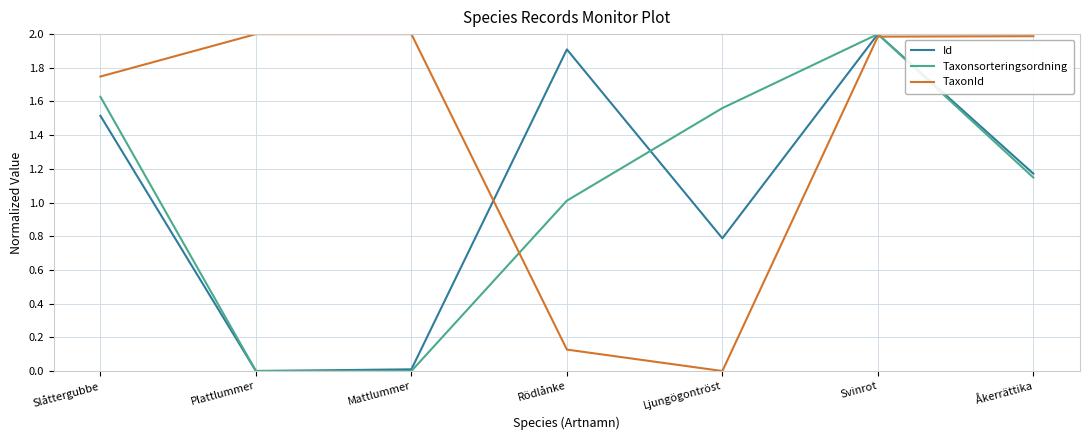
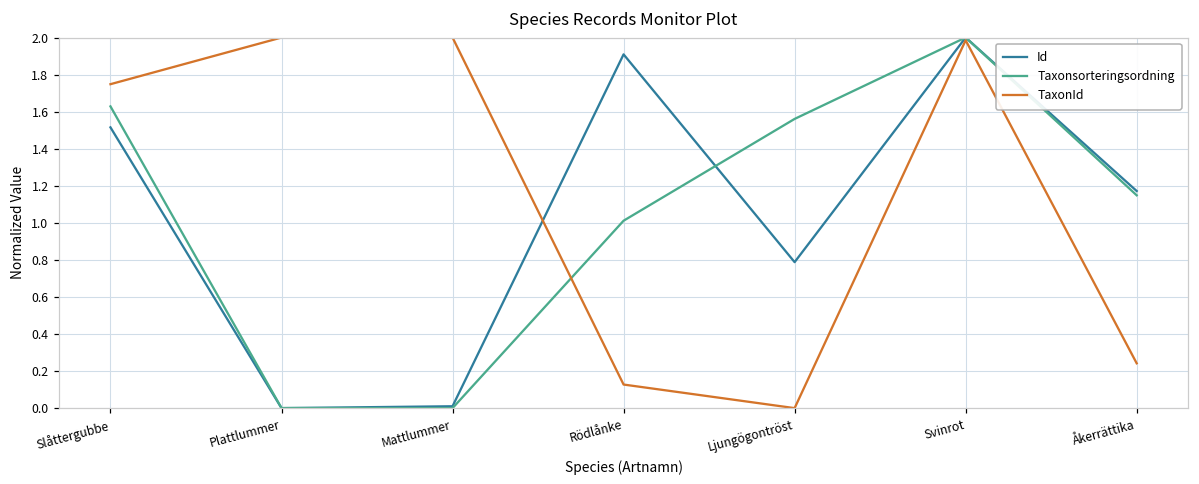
  {
    "TaxonId": {
      "Slåttergubbe": 1.75,
      "Plattlummer": 2.00,
      "Mattlummer": 2.00,
      "Rödlånke": 0.13,
      "Ljungögontröst": 0.00,
-     "Åkerrättika": 1.99
+     "Åkerrättika": 0.24
    }
  }
